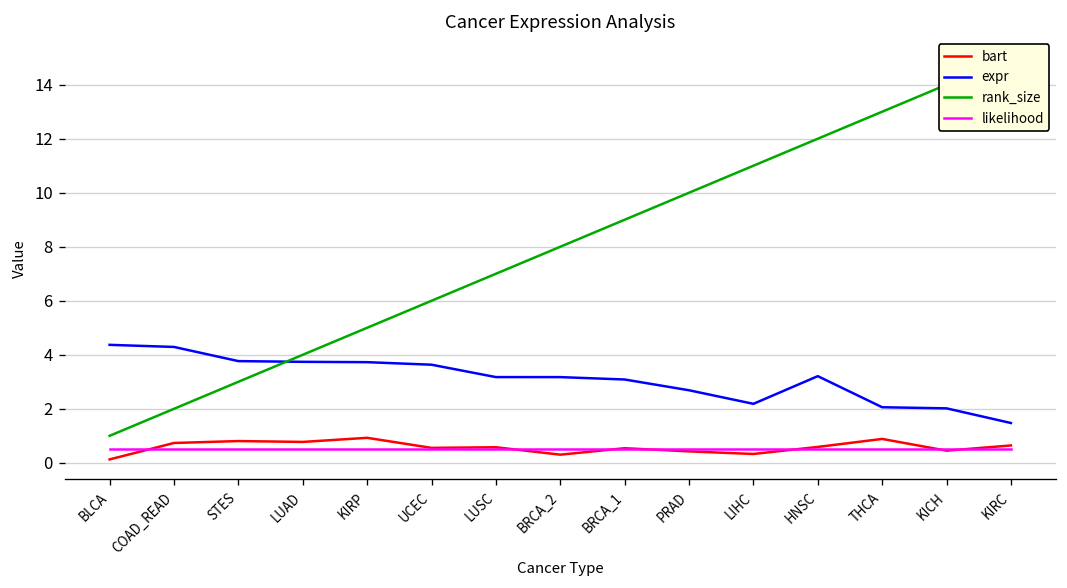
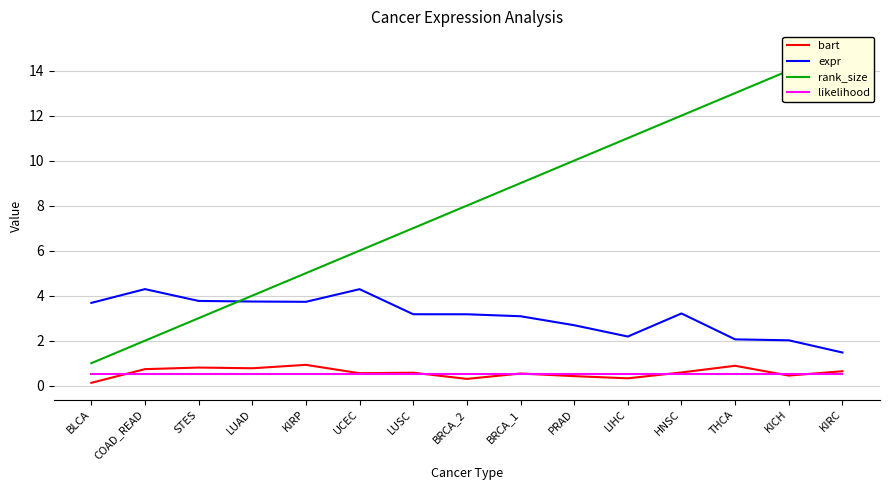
  {
    "bart": {
      "BLCA": 0.1,
      "COAD_READ": 0.7,
      "STES": 0.8,
      "LUAD": 0.8,
      "KIRP": 0.9,
      "BRCA_2": 0.3,
      "LIHC": 0.3,
      "THCA": 0.9,
      "KIRC": 0.6
    },
    "expr": {
-     "BLCA": 4.4,
+     "BLCA": 3.7,
      "COAD_READ": 4.3,
      "STES": 3.8,
      "LUAD": 3.7,
      "KIRP": 3.7,
-     "UCEC": 3.6,
+     "UCEC": 4.3,
      "LUSC": 3.2,
      "BRCA_2": 3.2,
      "BRCA_1": 3.1,
      "PRAD": 2.7,
      "LIHC": 2.2,
      "HNSC": 3.2,
      "THCA": 2.1,
      "KICH": 2.0,
      "KIRC": 1.5
    },
    "rank_size": {
      "BLCA": 1.0,
      "COAD_READ": 2.0,
      "STES": 3.0,
      "LUAD": 4.0,
      "KIRP": 5.0,
      "UCEC": 6.0,
      "LUSC": 7.0,
      "BRCA_2": 8.0,
      "BRCA_1": 9.0,
      "PRAD": 10.0,
      "LIHC": 11.0,
      "HNSC": 12.0,
      "THCA": 13.0
    },
    "likelihood": {
      "BLCA": 0.5,
      "COAD_READ": 0.5,
      "STES": 0.5,
      "LUAD": 0.5,
      "KIRP": 0.5,
      "BRCA_2": 0.5,
      "LIHC": 0.5,
      "THCA": 0.5,
      "KIRC": 0.5
    }
  }
